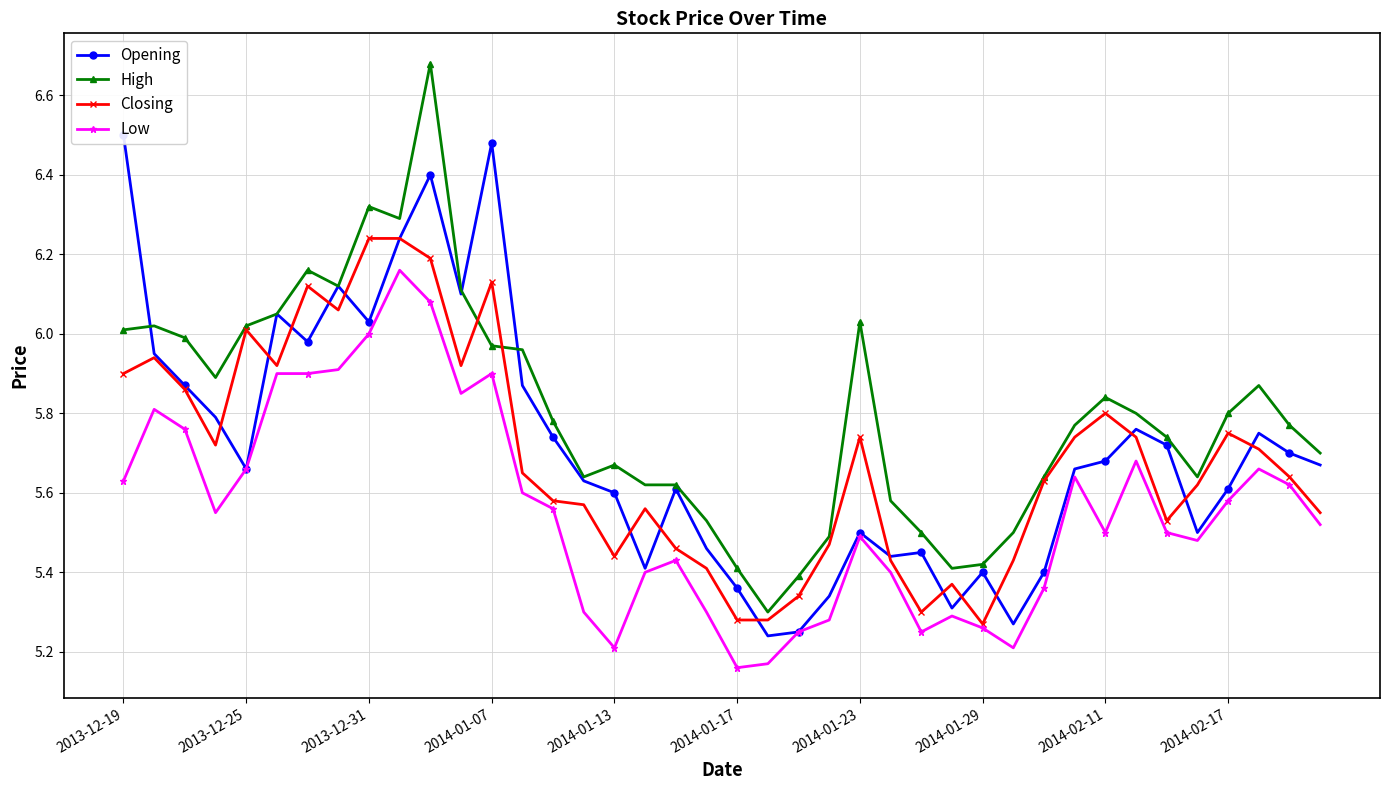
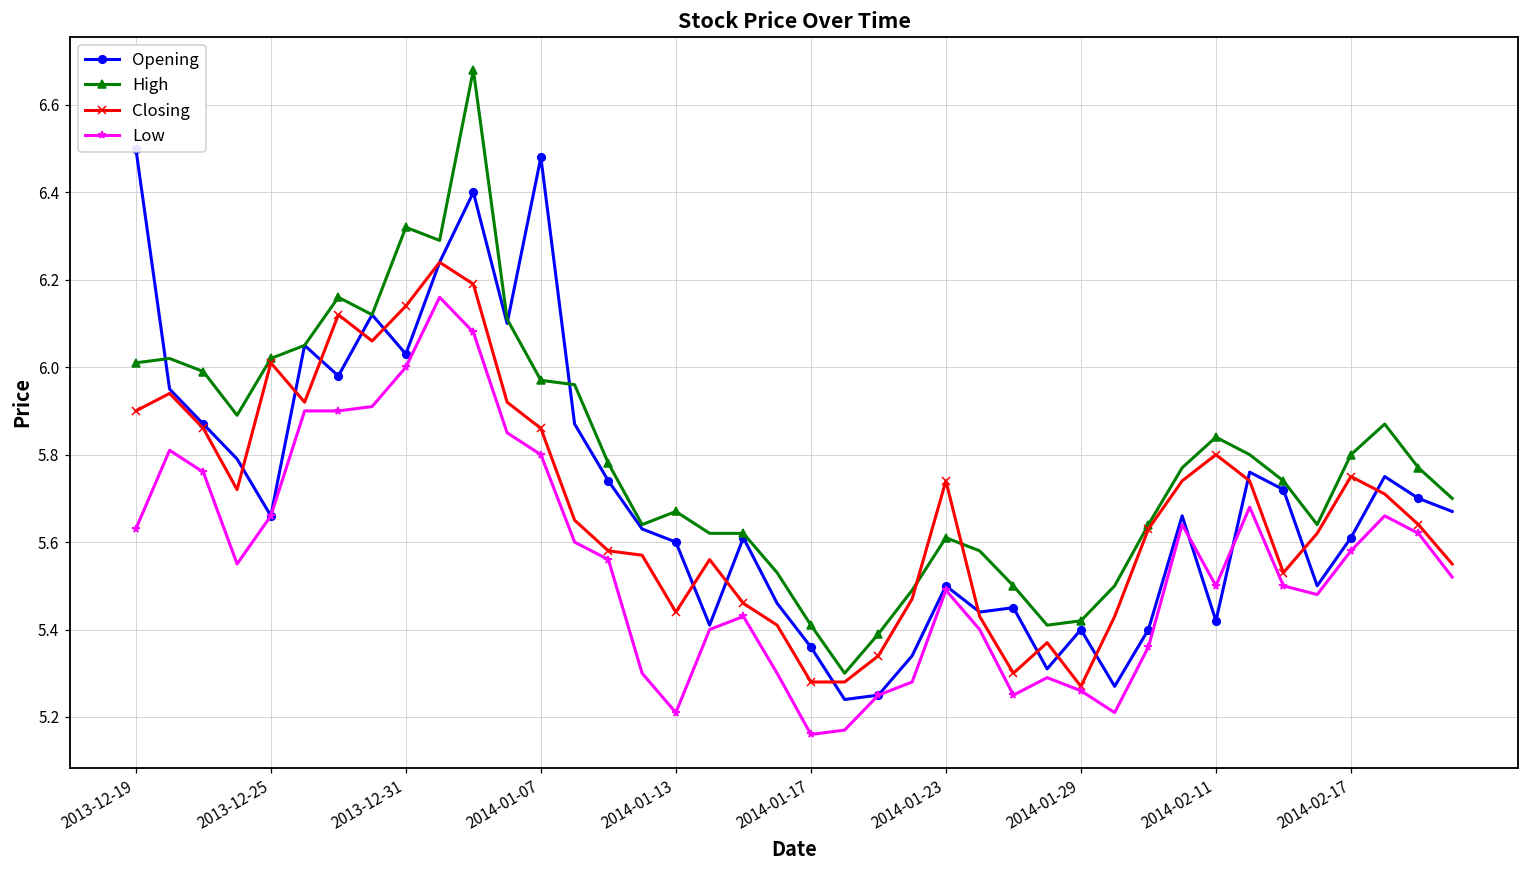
  {
    "Opening": {
      "2013-12-31": 6.03,
      "2014-01-07": 6.48,
      "2014-01-13": 5.60,
      "2014-01-17": 5.36,
      "2014-01-23": 5.50,
      "2014-01-29": 5.40,
-     "2014-02-11": 5.68,
+     "2014-02-11": 5.42,
      "2014-02-17": 5.61
    },
    "High": {
      "2013-12-19": 6.01,
      "2013-12-25": 6.02,
      "2013-12-31": 6.32,
      "2014-01-07": 5.97,
      "2014-01-13": 5.67,
      "2014-01-17": 5.41,
-     "2014-01-23": 6.03,
+     "2014-01-23": 5.61,
      "2014-01-29": 5.42,
      "2014-02-11": 5.84,
      "2014-02-17": 5.80
    },
    "Closing": {
      "2013-12-19": 5.90,
      "2013-12-25": 6.01,
-     "2013-12-31": 6.24,
-     "2014-01-07": 6.13,
+     "2013-12-31": 6.14,
+     "2014-01-07": 5.86,
      "2014-01-13": 5.44,
      "2014-01-17": 5.28,
      "2014-01-23": 5.74,
      "2014-01-29": 5.27,
      "2014-02-11": 5.80,
      "2014-02-17": 5.75
    },
    "Low": {
      "2013-12-19": 5.63,
      "2013-12-31": 6.0,
-     "2014-01-07": 5.9,
+     "2014-01-07": 5.8,
      "2014-01-13": 5.21,
      "2014-01-17": 5.16,
      "2014-01-23": 5.49,
      "2014-01-29": 5.26,
      "2014-02-11": 5.5,
      "2014-02-17": 5.58
    }
  }
